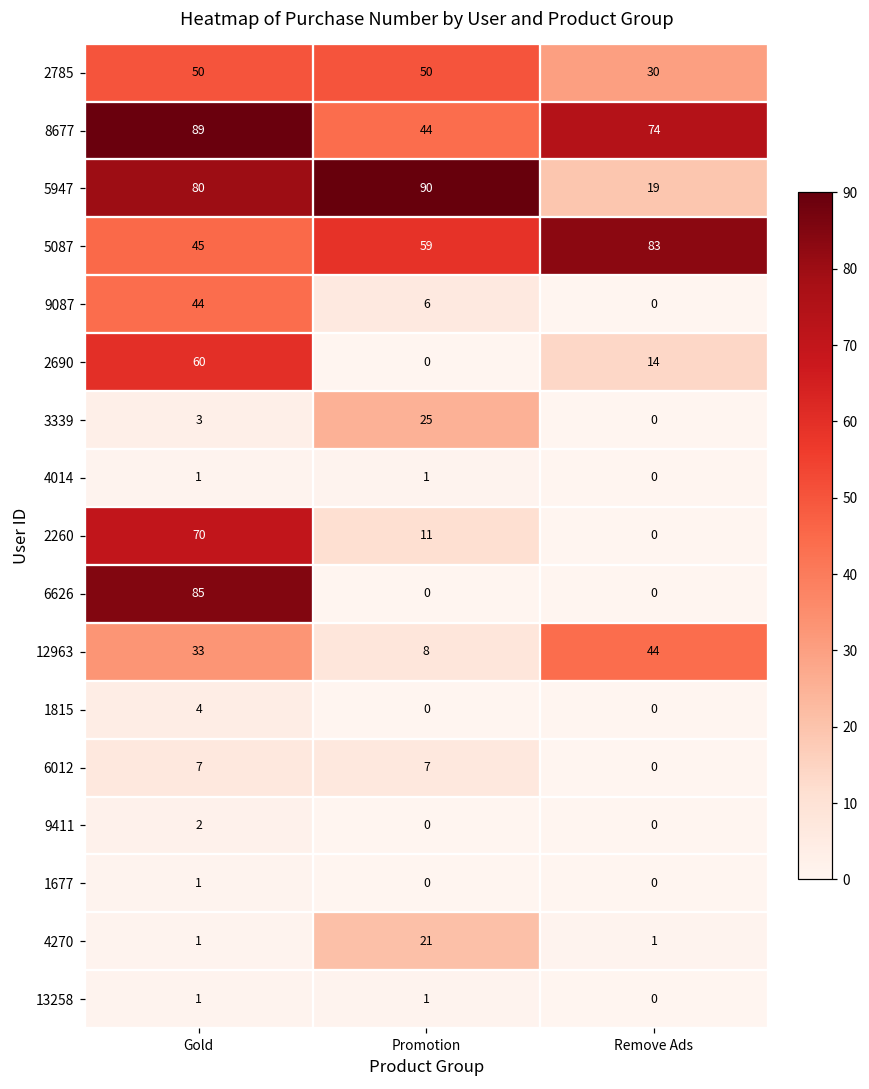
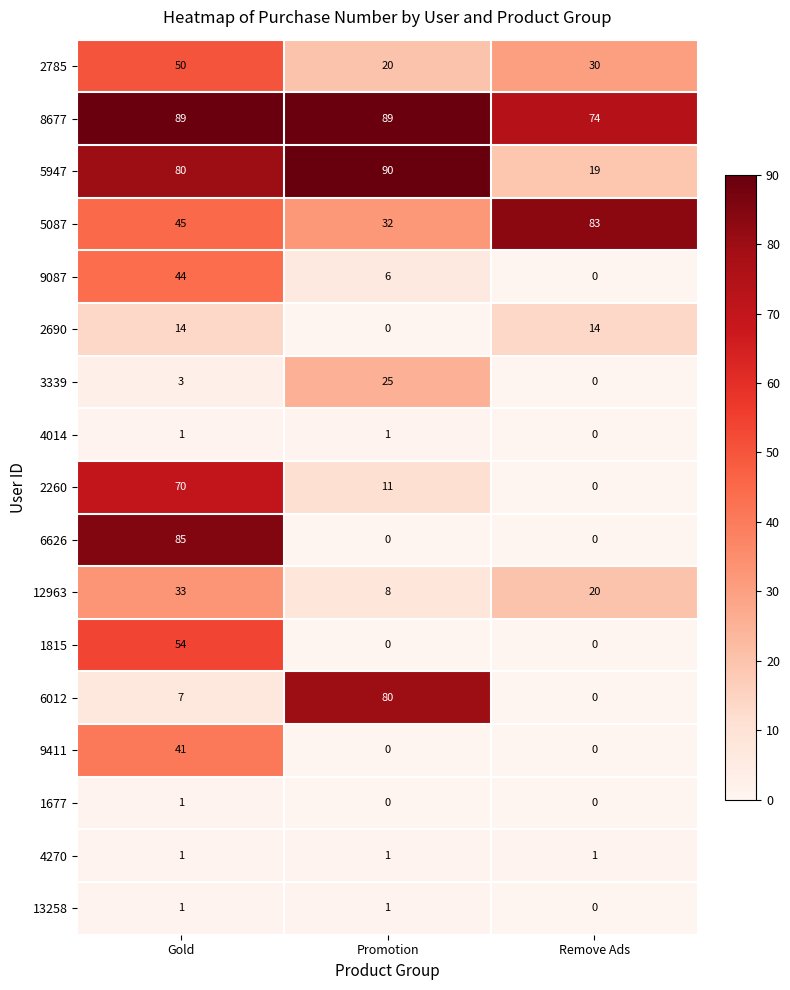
  {
    "2785": {
      "Gold": 50,
-     "Promotion": 50,
+     "Promotion": 20,
      "Remove Ads": 30
    },
    "8677": {
      "Gold": 89,
-     "Promotion": 44,
+     "Promotion": 89,
      "Remove Ads": 74
    },
    "5947": {
      "Gold": 80,
      "Promotion": 90,
      "Remove Ads": 19
    },
    "5087": {
      "Gold": 45,
-     "Promotion": 59,
+     "Promotion": 32,
      "Remove Ads": 83
    },
    "9087": {
      "Gold": 44,
      "Promotion": 6,
      "Remove Ads": 0
    },
    "2690": {
-     "Gold": 60,
+     "Gold": 14,
      "Promotion": 0,
      "Remove Ads": 14
    },
    "3339": {
      "Gold": 3,
      "Promotion": 25,
      "Remove Ads": 0
    },
    "4014": {
      "Gold": 1,
      "Promotion": 1,
      "Remove Ads": 0
    },
    "2260": {
      "Gold": 70,
      "Promotion": 11,
      "Remove Ads": 0
    },
    "6626": {
      "Gold": 85,
      "Promotion": 0,
      "Remove Ads": 0
    },
    "12963": {
      "Gold": 33,
      "Promotion": 8,
-     "Remove Ads": 44
+     "Remove Ads": 20
    },
    "1815": {
-     "Gold": 4,
+     "Gold": 54,
      "Promotion": 0,
      "Remove Ads": 0
    },
    "6012": {
      "Gold": 7,
-     "Promotion": 7,
+     "Promotion": 80,
      "Remove Ads": 0
    },
    "9411": {
-     "Gold": 2,
+     "Gold": 41,
      "Promotion": 0,
      "Remove Ads": 0
    },
    "1677": {
      "Gold": 1,
      "Promotion": 0,
      "Remove Ads": 0
    },
    "4270": {
      "Gold": 1,
-     "Promotion": 21,
+     "Promotion": 1,
      "Remove Ads": 1
    },
    "13258": {
      "Gold": 1,
      "Promotion": 1,
      "Remove Ads": 0
    }
  }
